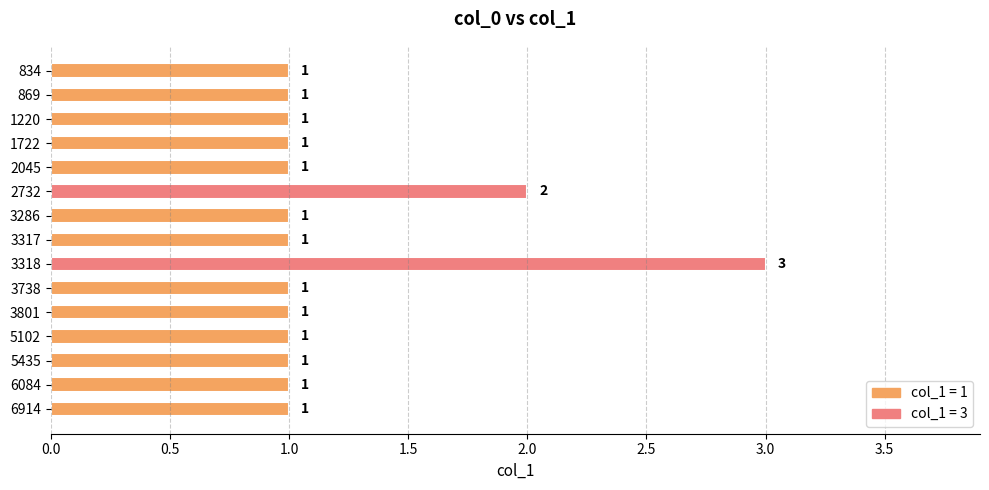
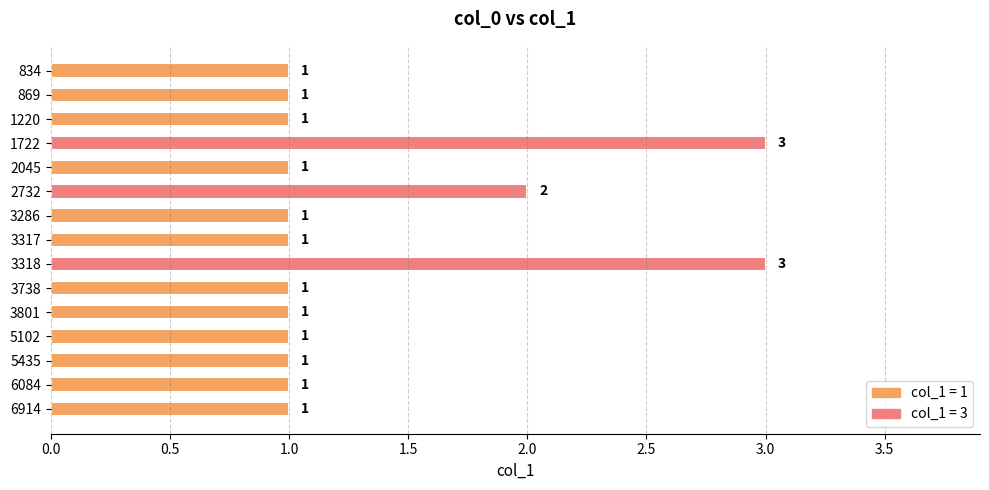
  {
    "834": 1,
    "869": 1,
    "1220": 1,
-   "1722": 1,
+   "1722": 3,
    "2045": 1,
    "2732": 2,
    "3286": 1,
    "3317": 1,
    "3318": 3,
    "3738": 1,
    "3801": 1,
    "5102": 1,
    "5435": 1,
    "6084": 1,
    "6914": 1
  }
